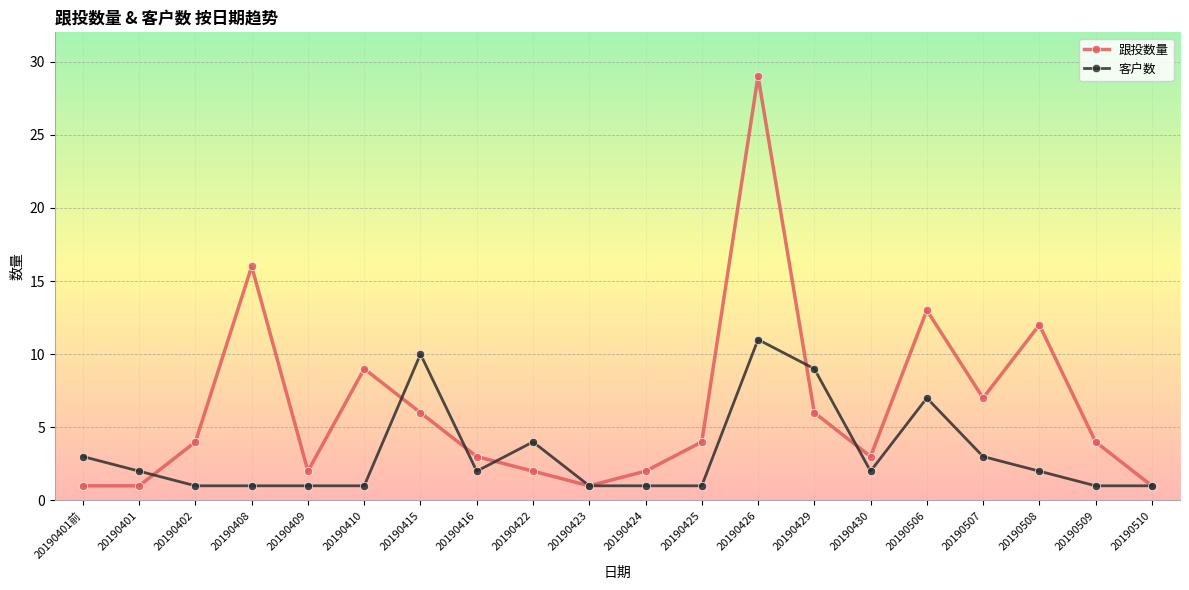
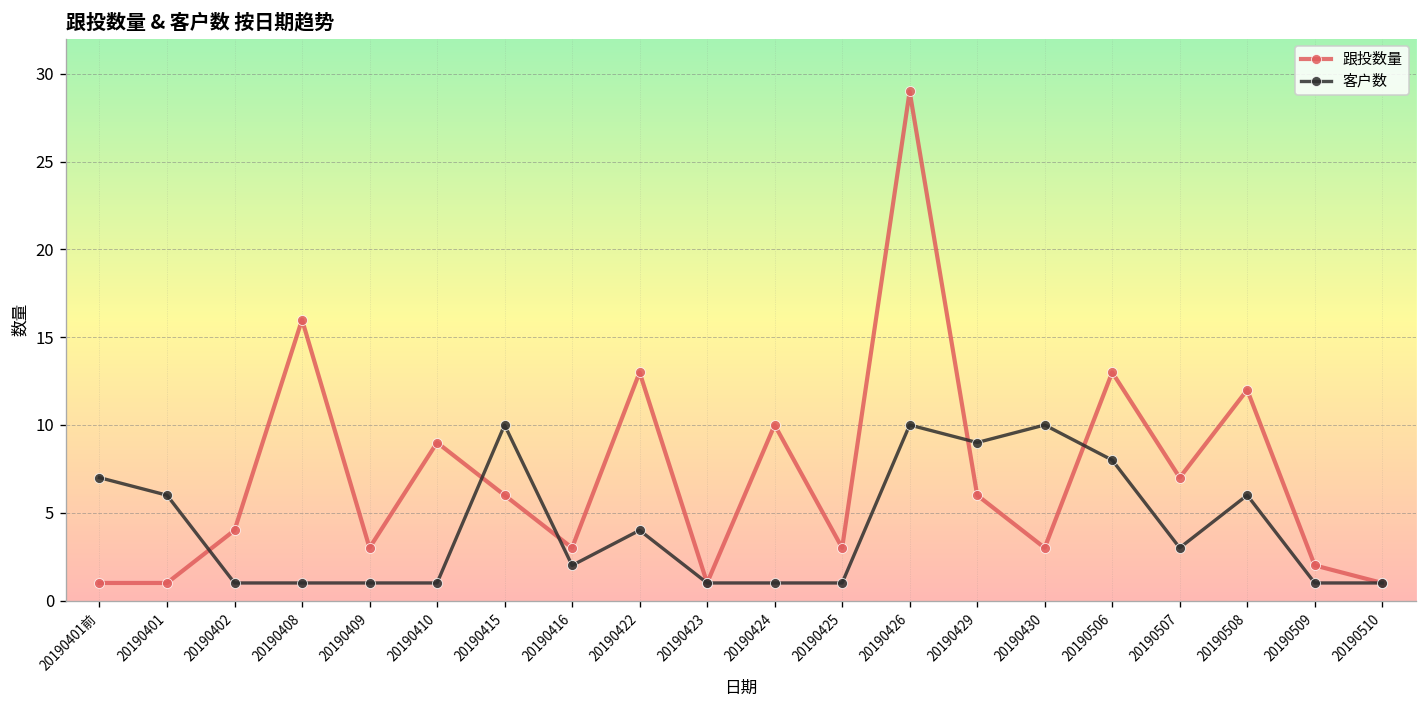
  {
    "跟投数量": {
      "20190401前": 1,
      "20190401": 1,
      "20190402": 4,
      "20190408": 16,
-     "20190409": 2,
+     "20190409": 3,
      "20190410": 9,
      "20190415": 6,
      "20190416": 3,
-     "20190422": 2,
-     "20190424": 2,
-     "20190425": 4,
+     "20190422": 13,
+     "20190424": 10,
+     "20190425": 3,
      "20190426": 29,
      "20190429": 6,
      "20190430": 3,
      "20190506": 13,
      "20190507": 7,
      "20190508": 12,
-     "20190509": 4
+     "20190509": 2
    },
    "客户数": {
-     "20190401前": 3,
-     "20190401": 2,
+     "20190401前": 7,
+     "20190401": 6,
      "20190402": 1,
      "20190408": 1,
      "20190409": 1,
      "20190410": 1,
      "20190415": 10,
      "20190416": 2,
      "20190422": 4,
      "20190424": 1,
      "20190425": 1,
-     "20190426": 11,
+     "20190426": 10,
      "20190429": 9,
-     "20190430": 2,
-     "20190506": 7,
+     "20190430": 10,
+     "20190506": 8,
      "20190507": 3,
-     "20190508": 2,
+     "20190508": 6,
      "20190509": 1
    }
  }
